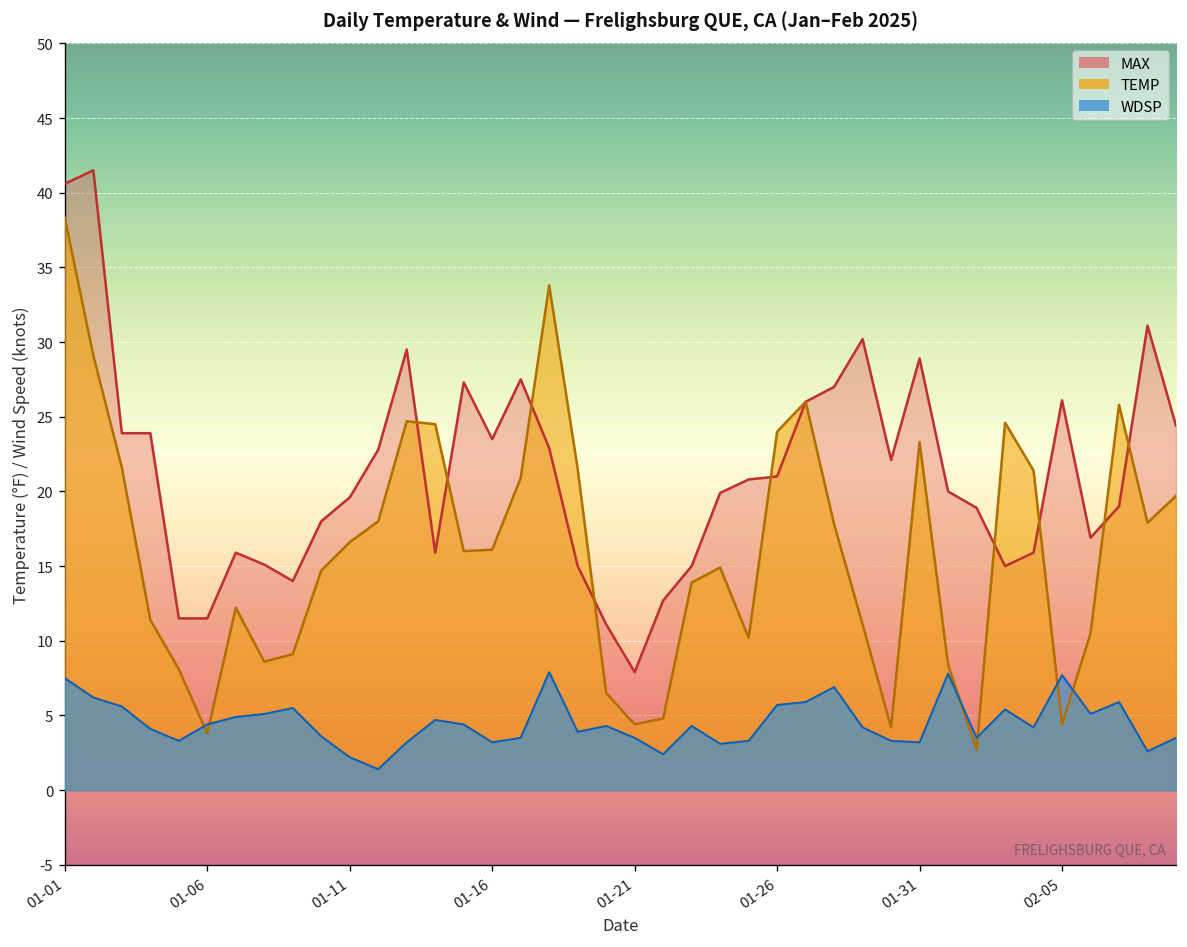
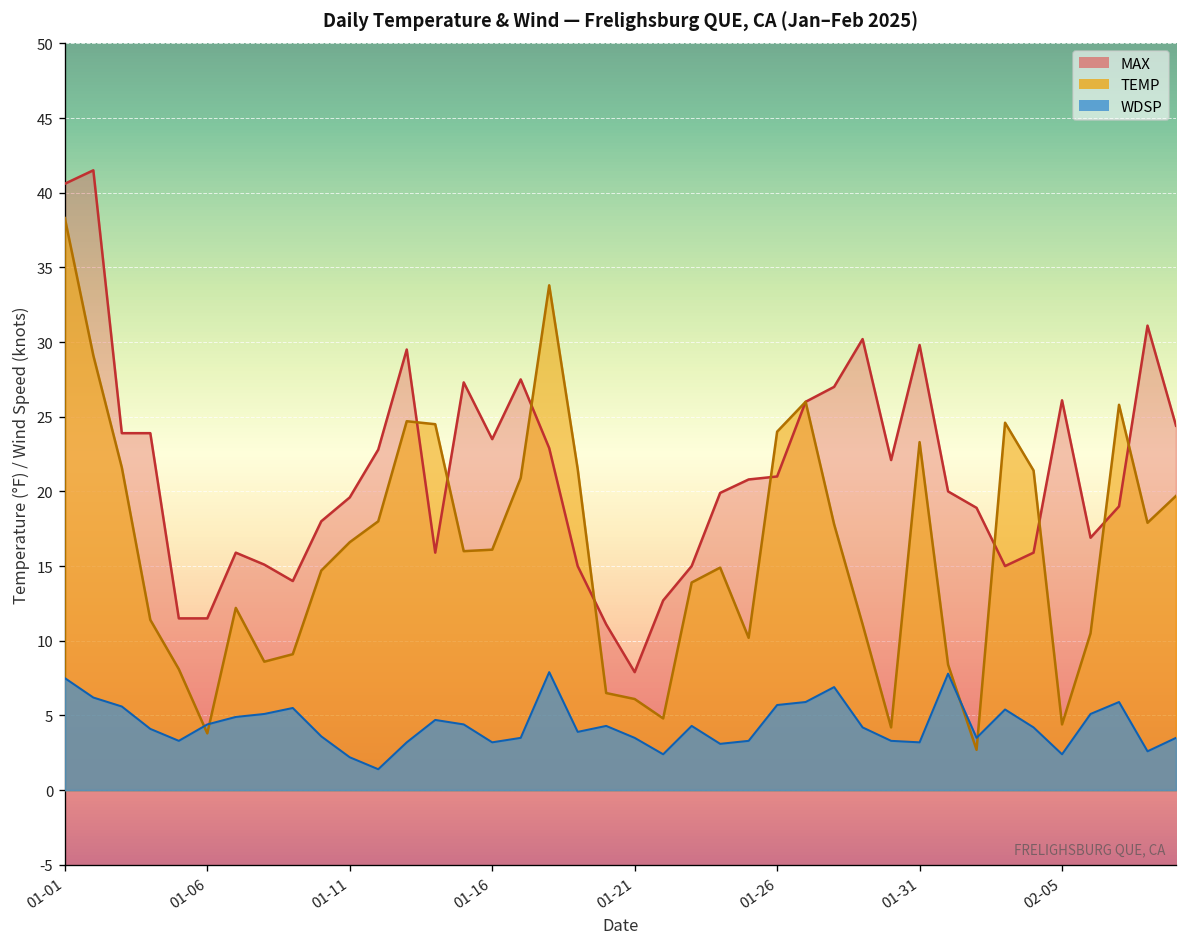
  {
    "MAX": {
      "01-01": 40.6,
      "01-06": 11.5,
      "01-11": 19.6,
      "01-16": 23.5,
      "01-21": 7.9,
      "01-26": 21.0,
-     "01-31": 28.9,
+     "01-31": 29.8,
      "02-05": 26.1
    },
    "TEMP": {
      "01-01": 38.3,
      "01-06": 3.8,
      "01-11": 16.6,
      "01-16": 16.1,
-     "01-21": 4.4,
+     "01-21": 6.1,
      "01-26": 24.0,
      "01-31": 23.3,
      "02-05": 4.4
    },
    "WDSP": {
      "01-01": 7.5,
      "01-06": 4.4,
      "01-11": 2.2,
      "01-16": 3.2,
      "01-21": 3.5,
      "01-26": 5.7,
      "01-31": 3.2,
-     "02-05": 7.7
+     "02-05": 2.4
    }
  }
